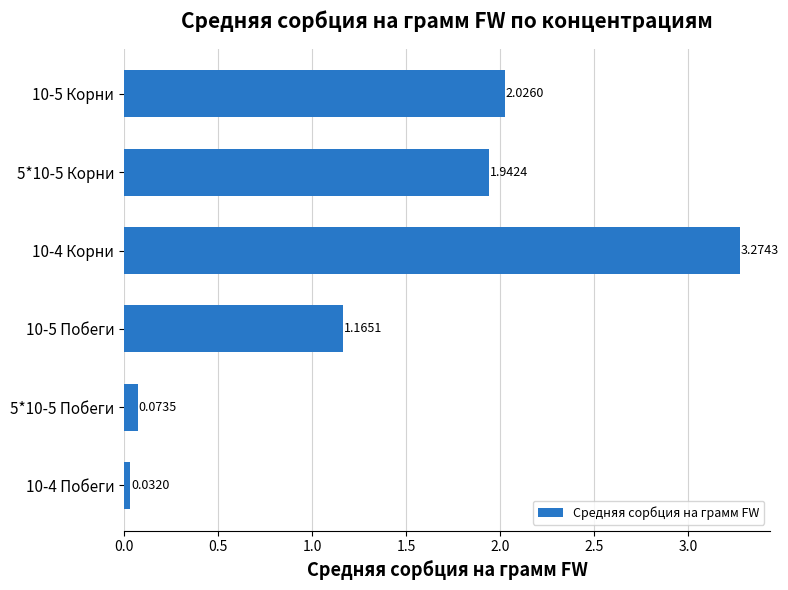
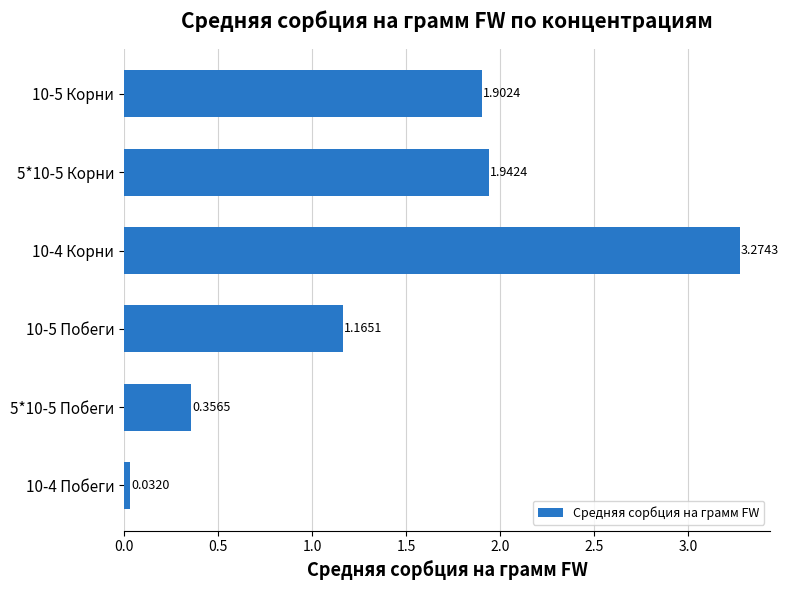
  {
-   "10-5 Корни": 2.0260,
+   "10-5 Корни": 1.9024,
    "5*10-5 Корни": 1.9424,
    "10-4 Корни": 3.2743,
    "10-5 Побеги": 1.1651,
-   "5*10-5 Побеги": 0.0735,
+   "5*10-5 Побеги": 0.3565,
    "10-4 Побеги": 0.0320
  }
